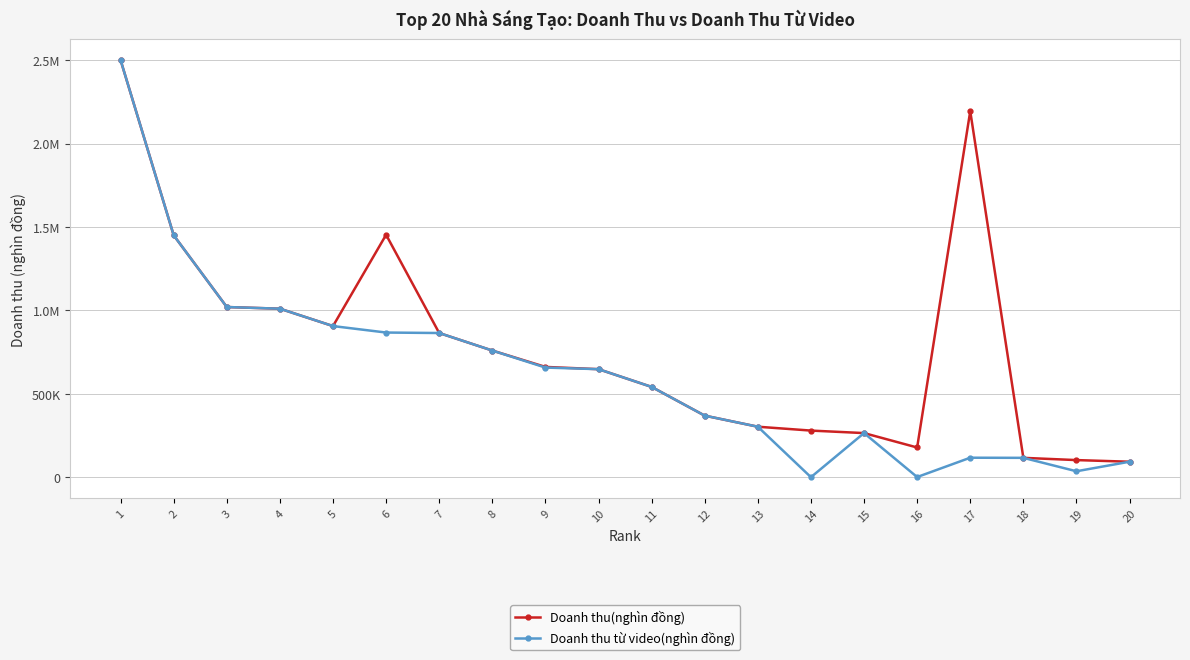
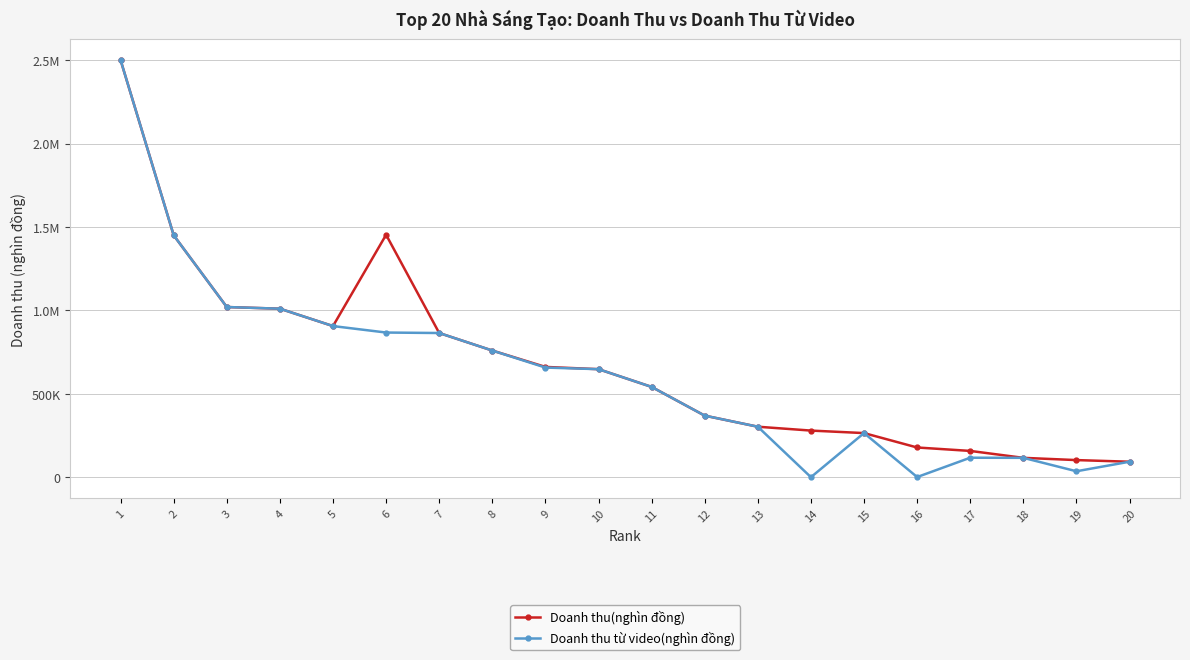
  {
    "Doanh thu(nghìn đồng)": {
      "6": 1450000,
      "14": 280000,
      "16": 180000,
-     "17": 2190000,
+     "17": 160000,
      "19": 100000
    },
    "Doanh thu từ video(nghìn đồng)": {
      "6": 870000,
      "14": 0,
      "16": 0,
      "17": 120000,
      "19": 40000
    }
  }
